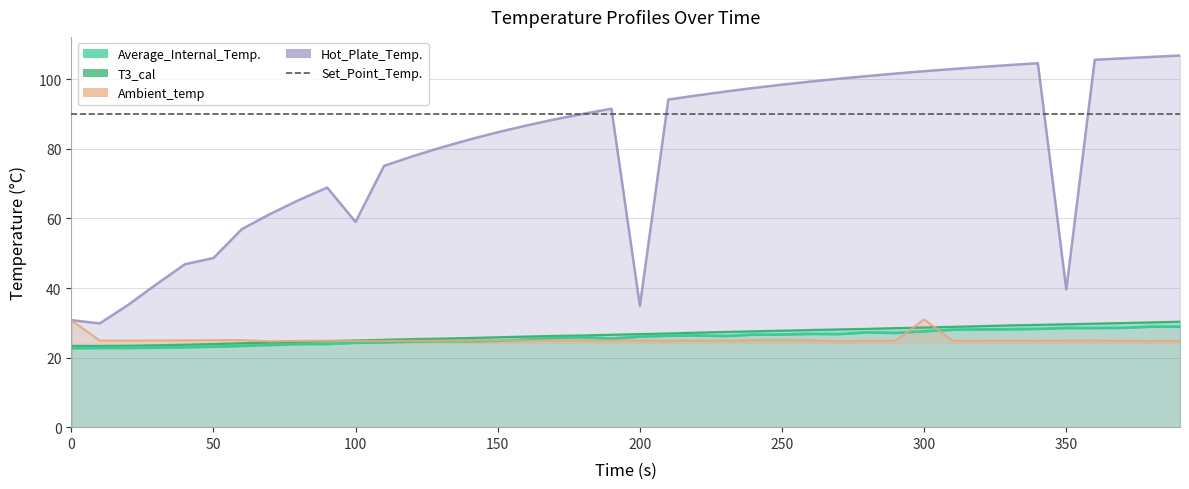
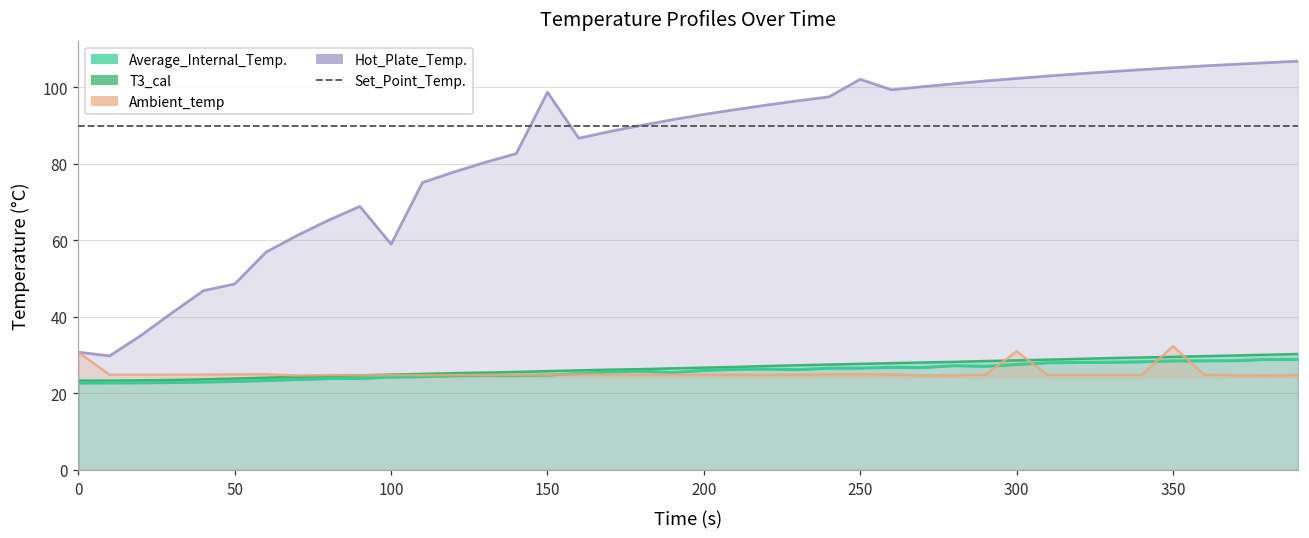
  {
    "Set_Point_Temp.": {
      "0": 90,
      "50": 90,
      "100": 90,
      "150": 90,
      "200": 90,
      "250": 90,
      "300": 90,
      "350": 90
    },
    "Hot_Plate_Temp.": {
      "50": 49,
      "100": 59,
-     "150": 85,
-     "200": 35,
-     "250": 98,
+     "150": 99,
+     "200": 93,
+     "250": 102,
      "300": 102,
-     "350": 40
+     "350": 105
    },
    "Ambient_temp": {
      "50": 25,
      "200": 25,
      "250": 25,
      "300": 31,
-     "350": 25
+     "350": 32
    }
  }
